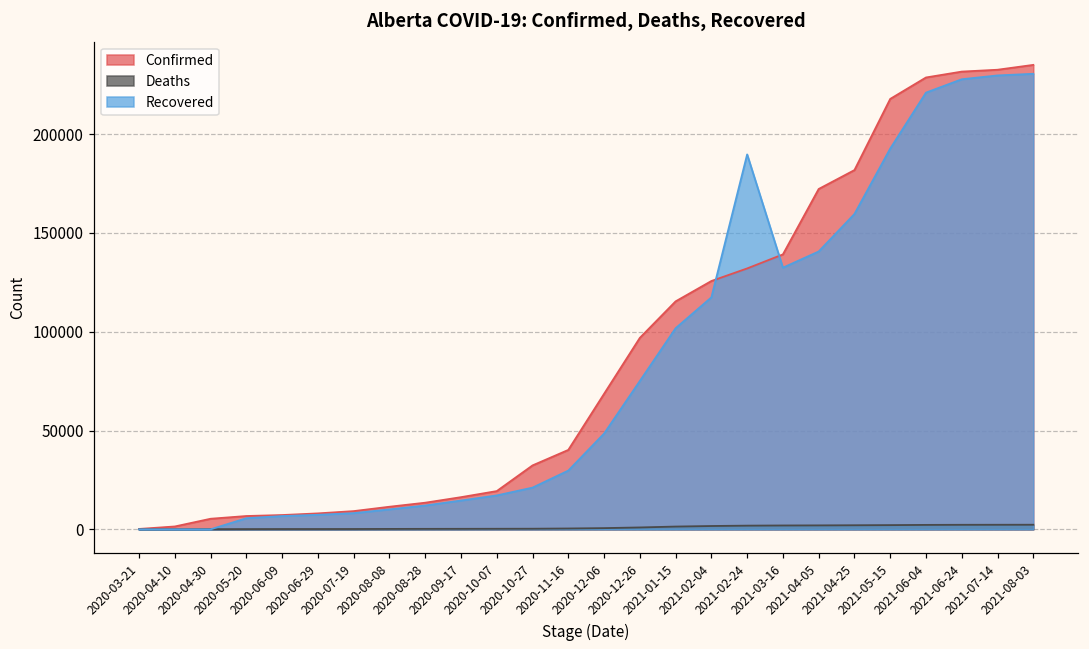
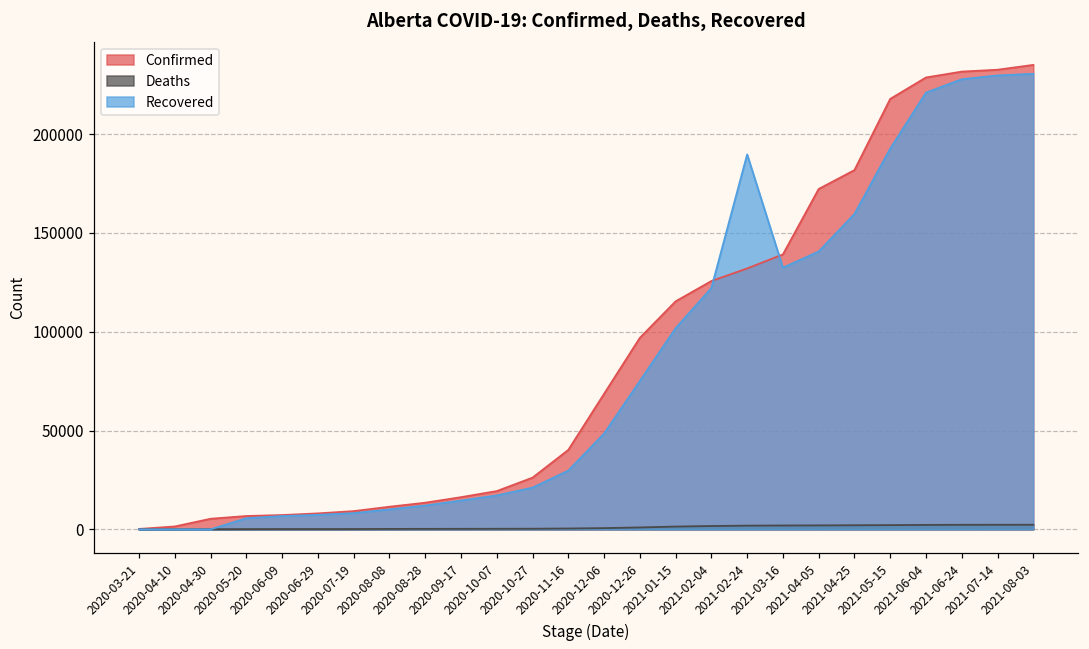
  {
    "Confirmed": {
      "2020-04-10": 1000,
      "2020-04-30": 5000,
      "2020-08-28": 13000,
      "2020-09-17": 16000,
      "2020-10-07": 19000,
-     "2020-10-27": 32000,
+     "2020-10-27": 26000,
      "2020-11-16": 40000,
      "2020-12-06": 69000,
      "2020-12-26": 97000,
      "2021-01-15": 115000,
      "2021-02-04": 126000,
      "2021-02-24": 132000,
      "2021-03-16": 139000,
      "2021-04-05": 172000,
      "2021-04-25": 182000,
      "2021-05-15": 218000,
      "2021-06-04": 229000,
      "2021-06-24": 232000,
      "2021-07-14": 233000,
      "2021-08-03": 235000
    },
    "Deaths": {
      "2020-05-20": 0,
      "2020-06-09": 0,
      "2020-06-29": 0,
      "2020-07-19": 0,
      "2020-08-08": 0,
      "2020-08-28": 0,
      "2020-09-17": 0,
      "2020-10-07": 0,
      "2020-10-27": 0,
      "2020-11-16": 0,
      "2020-12-06": 1000,
      "2020-12-26": 1000,
      "2021-01-15": 1000,
      "2021-02-04": 2000,
      "2021-02-24": 2000,
      "2021-03-16": 2000,
      "2021-04-05": 2000,
      "2021-04-25": 2000,
      "2021-05-15": 2000,
      "2021-06-04": 2000,
      "2021-06-24": 2000,
      "2021-07-14": 2000,
      "2021-08-03": 2000
    },
    "Recovered": {
      "2020-08-28": 12000,
      "2020-09-17": 15000,
      "2020-10-07": 17000,
      "2020-10-27": 21000,
      "2020-11-16": 30000,
      "2020-12-06": 48000,
      "2020-12-26": 75000,
      "2021-01-15": 102000,
-     "2021-02-04": 117000,
+     "2021-02-04": 122000,
      "2021-02-24": 190000,
      "2021-03-16": 132000,
      "2021-04-05": 141000,
      "2021-04-25": 160000,
      "2021-05-15": 193000,
      "2021-06-04": 221000,
      "2021-06-24": 228000,
      "2021-07-14": 230000,
      "2021-08-03": 231000
    }
  }
